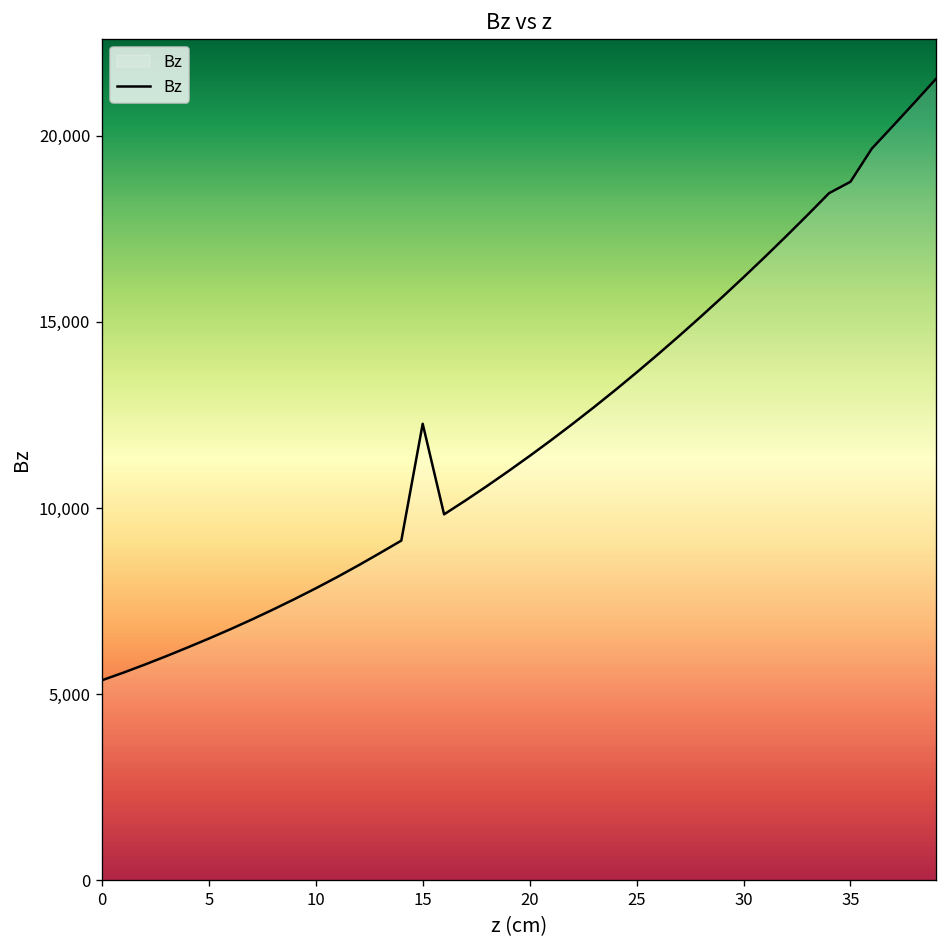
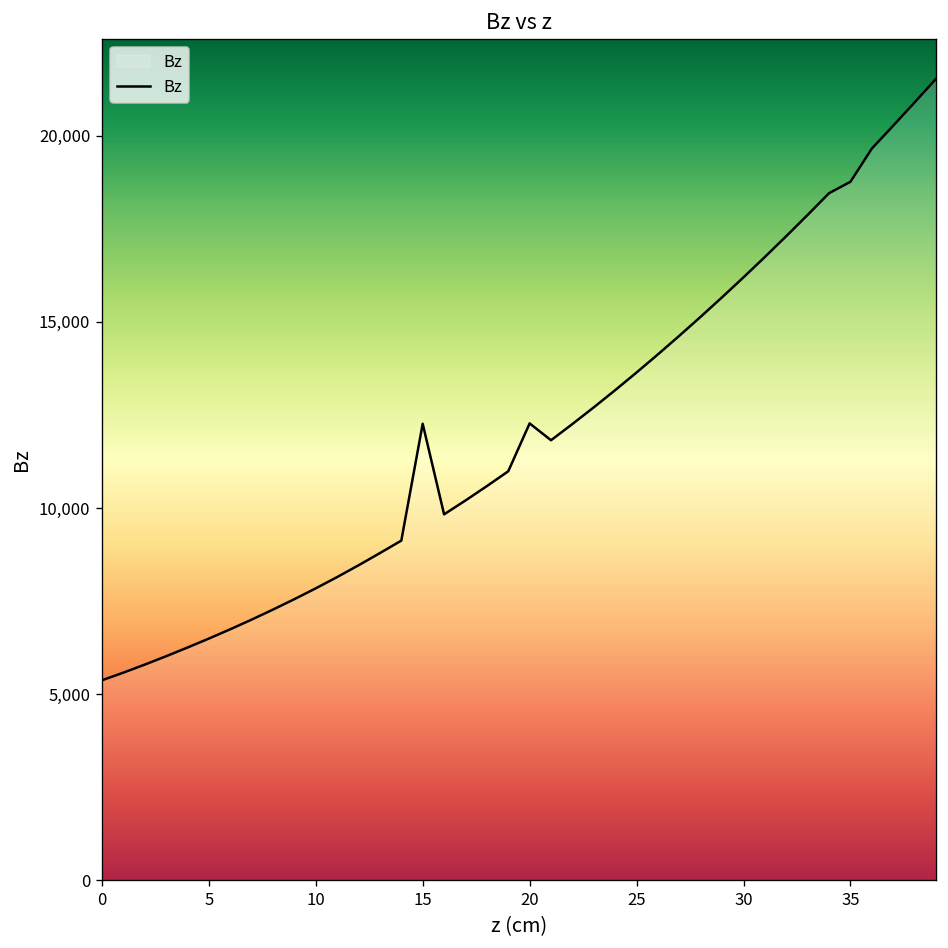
  {
    "0": "5,400",
    "5": "6,500",
    "10": "7,800",
    "15": "12,300",
-   "20": "11,400",
+   "20": "12,300",
    "25": "13,600",
    "30": "16,200",
    "35": "18,800"
  }
